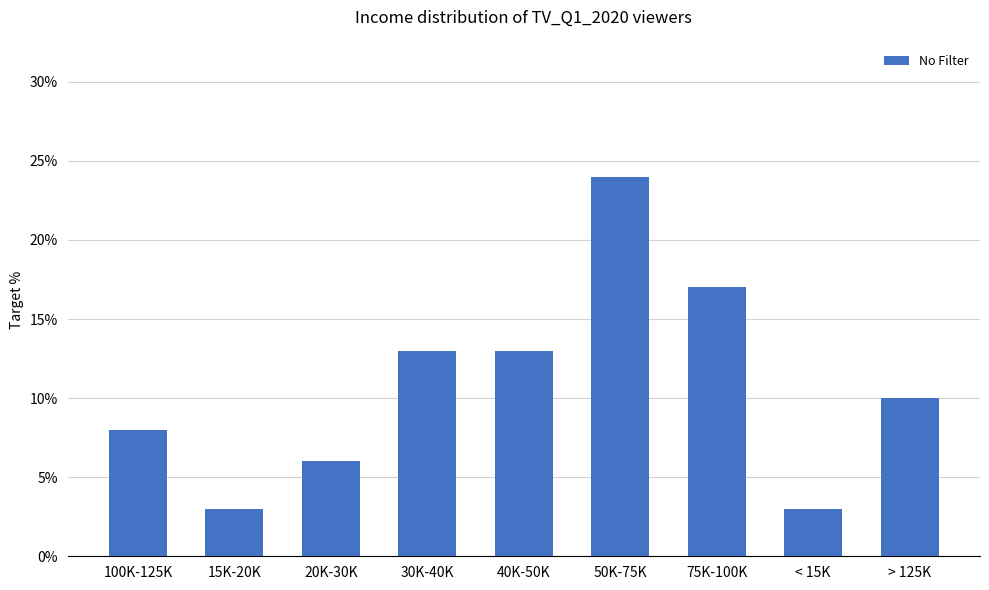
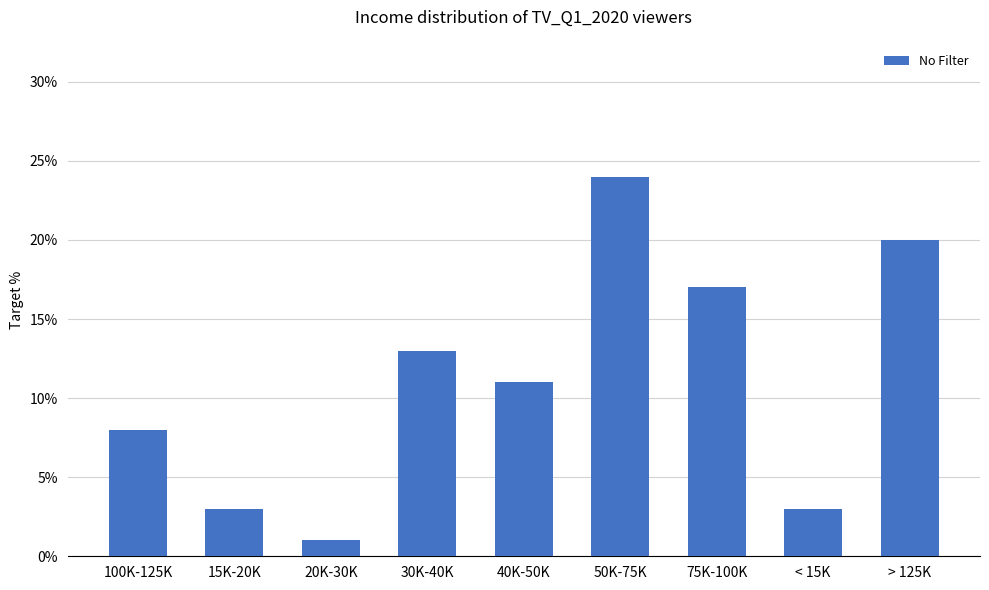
  {
    "100K-125K": "8.0%",
    "15K-20K": "3.0%",
-   "20K-30K": "6.0%",
+   "20K-30K": "1.0%",
    "30K-40K": "13.0%",
-   "40K-50K": "13.0%",
+   "40K-50K": "11.0%",
    "50K-75K": "24.0%",
    "75K-100K": "17.0%",
    "< 15K": "3.0%",
-   "> 125K": "10.0%"
+   "> 125K": "20.0%"
  }
